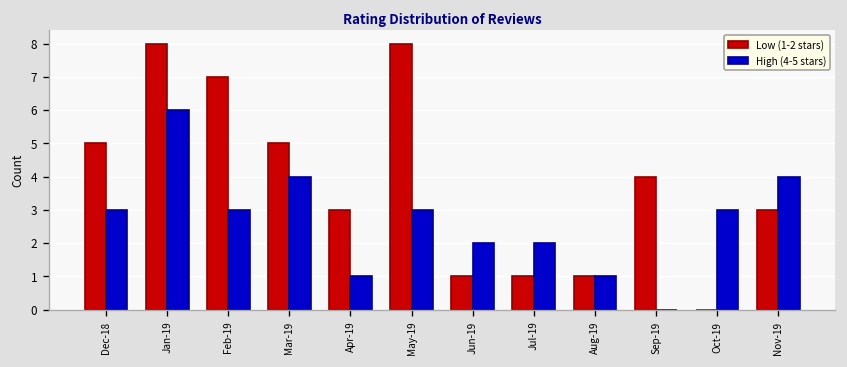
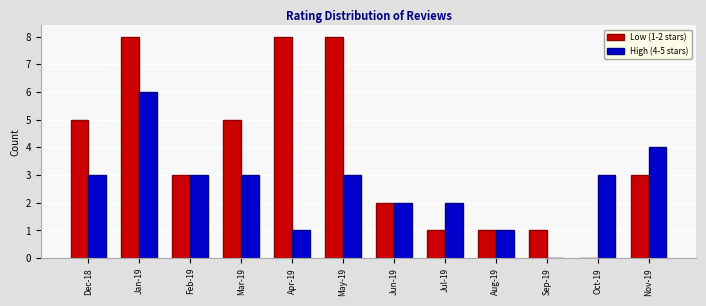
  {
    "Low (1-2 stars)": {
      "Dec-18": 5,
      "Jan-19": 8,
-     "Feb-19": 7,
+     "Feb-19": 3,
      "Mar-19": 5,
-     "Apr-19": 3,
+     "Apr-19": 8,
      "May-19": 8,
-     "Jun-19": 1,
+     "Jun-19": 2,
      "Jul-19": 1,
      "Aug-19": 1,
-     "Sep-19": 4,
+     "Sep-19": 1,
      "Oct-19": 0,
      "Nov-19": 3
    },
    "High (4-5 stars)": {
      "Dec-18": 3,
      "Jan-19": 6,
      "Feb-19": 3,
-     "Mar-19": 4,
+     "Mar-19": 3,
      "Apr-19": 1,
      "May-19": 3,
      "Jun-19": 2,
      "Jul-19": 2,
      "Aug-19": 1,
      "Sep-19": 0,
      "Oct-19": 3,
      "Nov-19": 4
    }
  }
